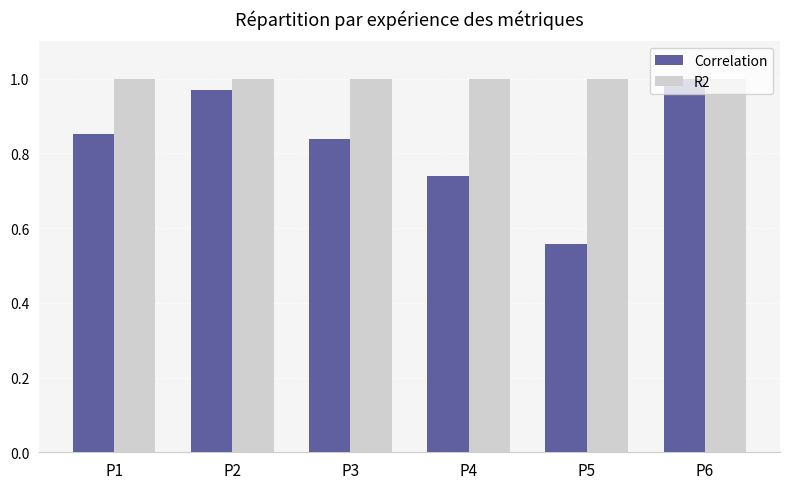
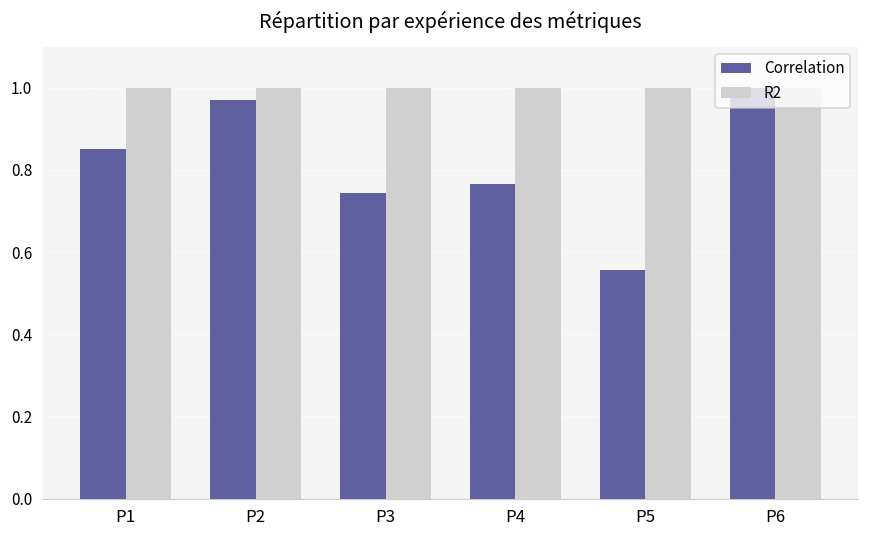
  {
    "Correlation": {
      "P1": 0.85,
      "P2": 0.97,
-     "P3": 0.84,
-     "P4": 0.74,
+     "P3": 0.74,
+     "P4": 0.77,
      "P5": 0.56
    },
    "R2": {
      "P1": 1.00,
      "P2": 1.00,
      "P3": 1.00,
      "P4": 1.00,
      "P5": 1.00
    }
  }
